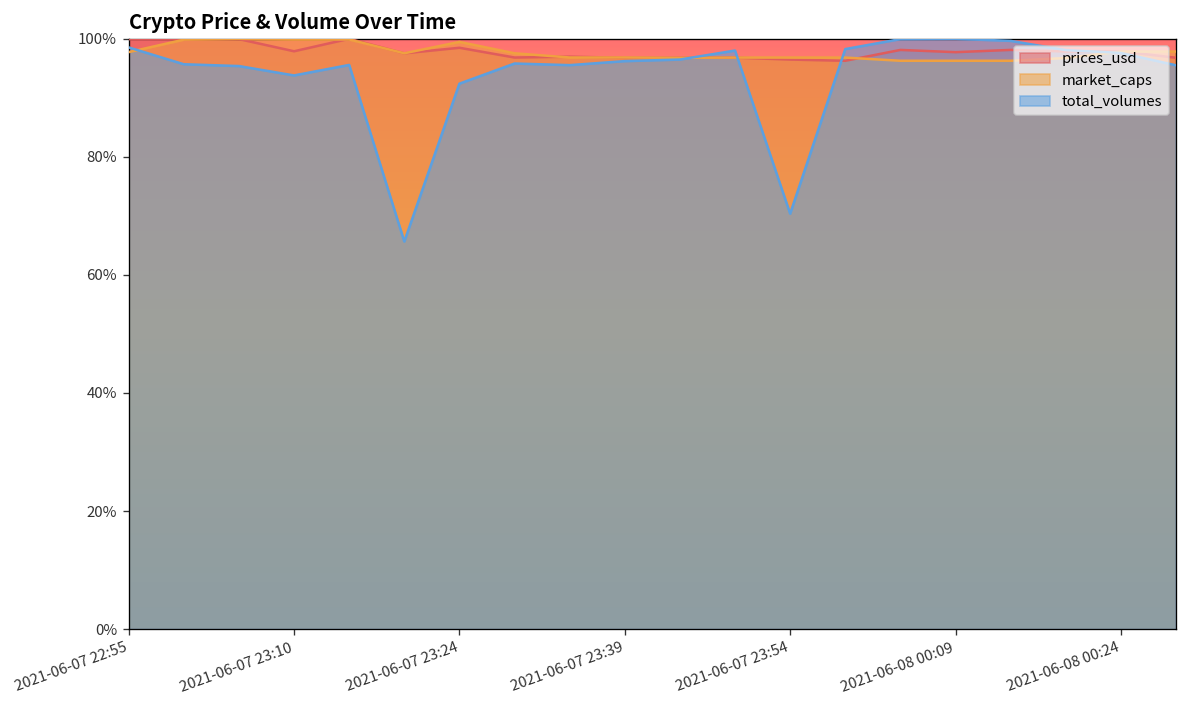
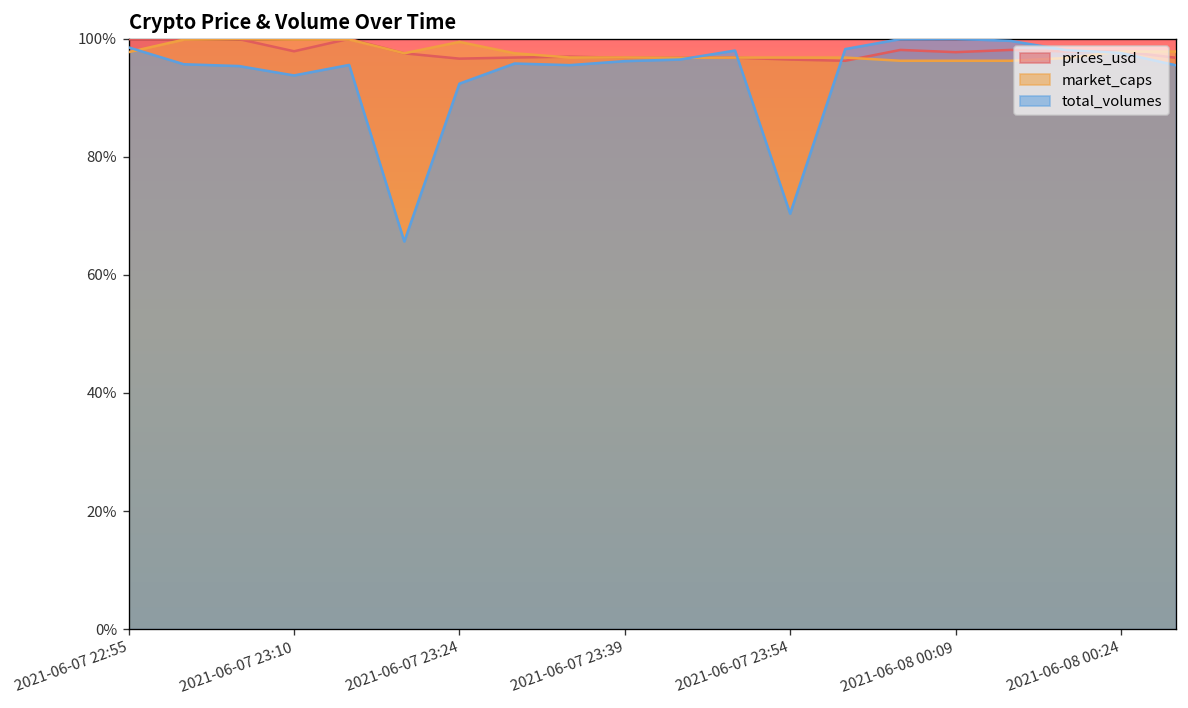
  {
    "prices_usd": {
      "2021-06-07 22:55": "100%",
      "2021-06-07 23:10": "98%",
-     "2021-06-07 23:24": "98%",
+     "2021-06-07 23:24": "97%",
      "2021-06-08 00:09": "98%"
    },
    "market_caps": {
      "2021-06-07 22:55": "98%",
      "2021-06-07 23:10": "100%",
      "2021-06-07 23:24": "99%",
      "2021-06-08 00:09": "96%"
    },
    "total_volumes": {
      "2021-06-07 22:55": "99%",
      "2021-06-07 23:10": "94%",
      "2021-06-07 23:24": "92%",
      "2021-06-07 23:39": "96%",
      "2021-06-07 23:54": "70%",
      "2021-06-08 00:09": "100%"
    }
  }
